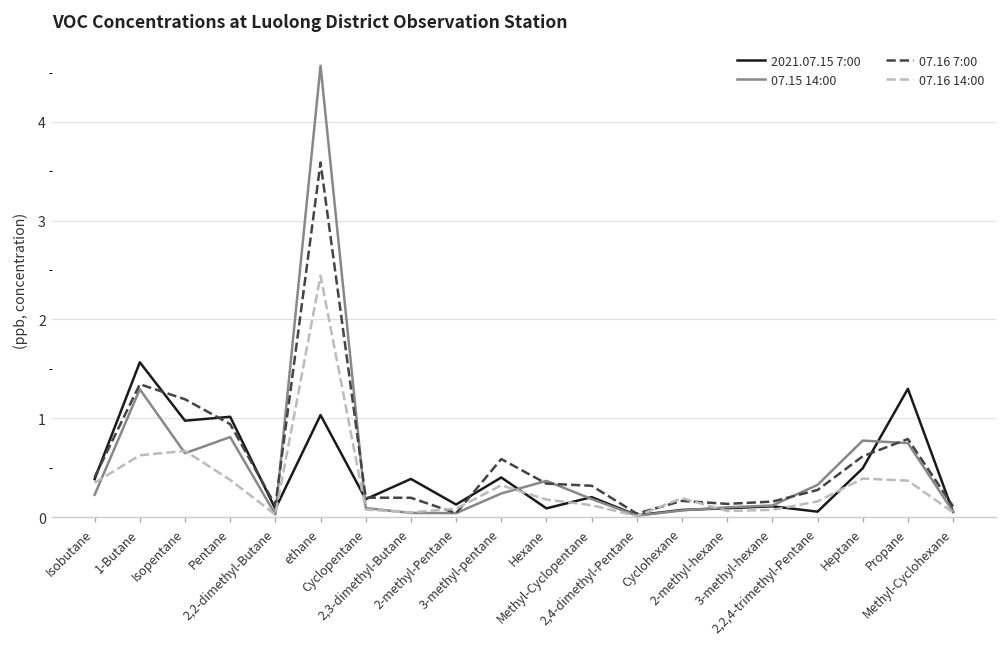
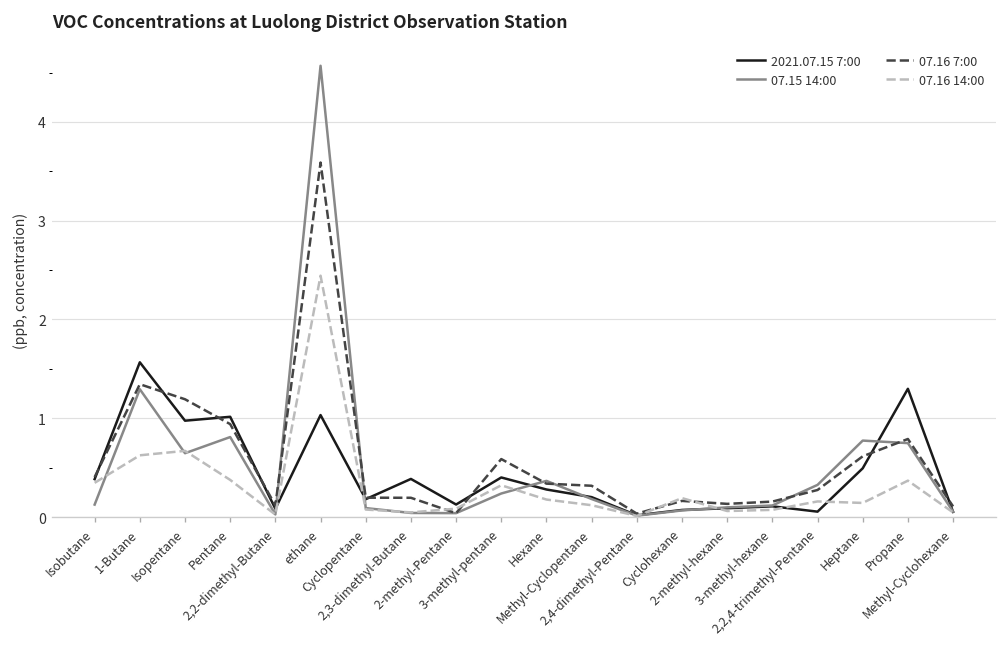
  {
    "2021.07.15 7:00": {
      "1-Butane": 1.6,
      "Isopentane": 1.0,
      "Pentane": 1.0,
      "2,2-dimethyl-Butane": 0.1,
      "ethane": 1.0,
      "2,3-dimethyl-Butane": 0.4,
      "2-methyl-Pentane": 0.1,
      "3-methyl-pentane": 0.4,
-     "Hexane": 0.1,
+     "Hexane": 0.3,
      "2,2,4-trimethyl-Pentane": 0.1,
      "Heptane": 0.5,
      "Propane": 1.3
    },
    "07.15 14:00": {
-     "Isobutane": 0.2,
+     "Isobutane": 0.1,
      "1-Butane": 1.3,
      "Pentane": 0.8,
      "ethane": 4.6,
      "3-methyl-pentane": 0.2,
      "2,2,4-trimethyl-Pentane": 0.3,
      "Heptane": 0.8,
      "Propane": 0.7
    },
    "07.16 7:00": {
      "1-Butane": 1.3,
      "Isopentane": 1.2,
      "Pentane": 0.9,
      "2,2-dimethyl-Butane": 0.1,
      "ethane": 3.6,
      "2,3-dimethyl-Butane": 0.2,
      "3-methyl-pentane": 0.6,
      "Methyl-Cyclopentane": 0.3,
      "2-methyl-hexane": 0.1,
      "3-methyl-hexane": 0.2,
      "2,2,4-trimethyl-Pentane": 0.3,
      "Heptane": 0.6,
      "Propane": 0.8,
      "Methyl-Cyclohexane": 0.1
    },
    "07.16 14:00": {
      "Isobutane": 0.3,
      "1-Butane": 0.6,
      "Pentane": 0.4,
      "ethane": 2.4,
      "2-methyl-Pentane": 0.1,
      "3-methyl-pentane": 0.3,
      "Hexane": 0.2,
      "Methyl-Cyclopentane": 0.1,
      "3-methyl-hexane": 0.1,
      "2,2,4-trimethyl-Pentane": 0.2,
-     "Heptane": 0.4,
+     "Heptane": 0.1,
      "Propane": 0.4
    }
  }
